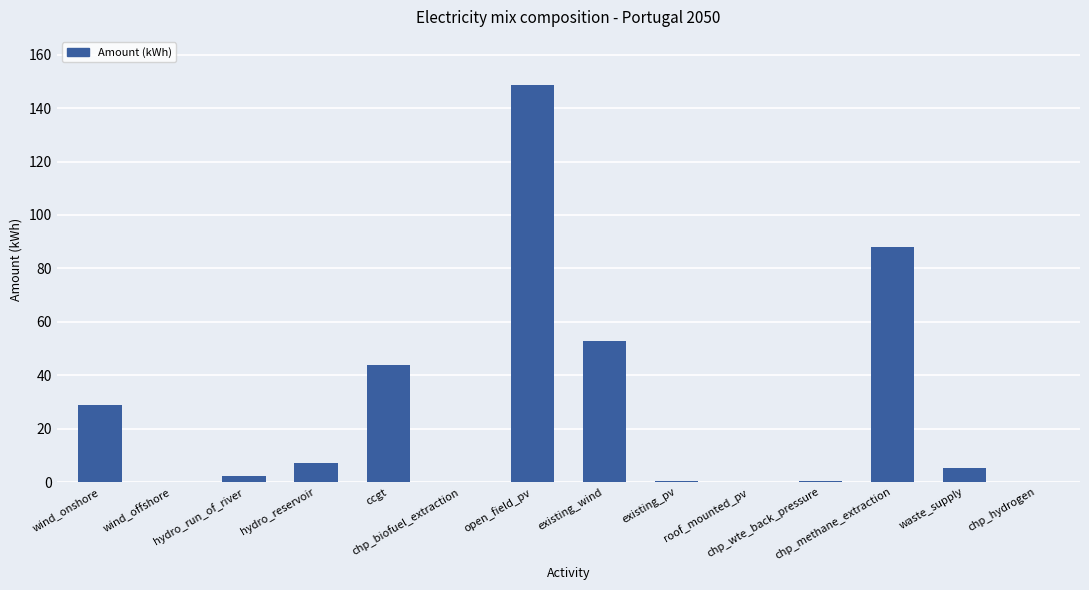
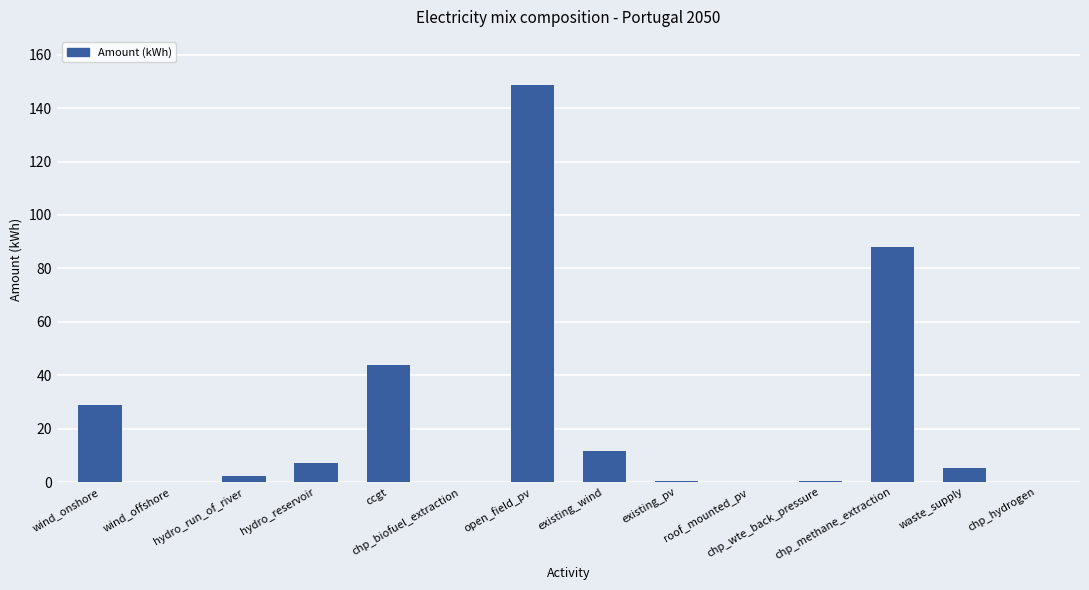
  {
    "wind_onshore": 29,
    "hydro_run_of_river": 2,
    "hydro_reservoir": 7,
    "ccgt": 44,
    "open_field_pv": 149,
-   "existing_wind": 53,
+   "existing_wind": 12,
    "chp_methane_extraction": 88,
    "waste_supply": 5
  }
